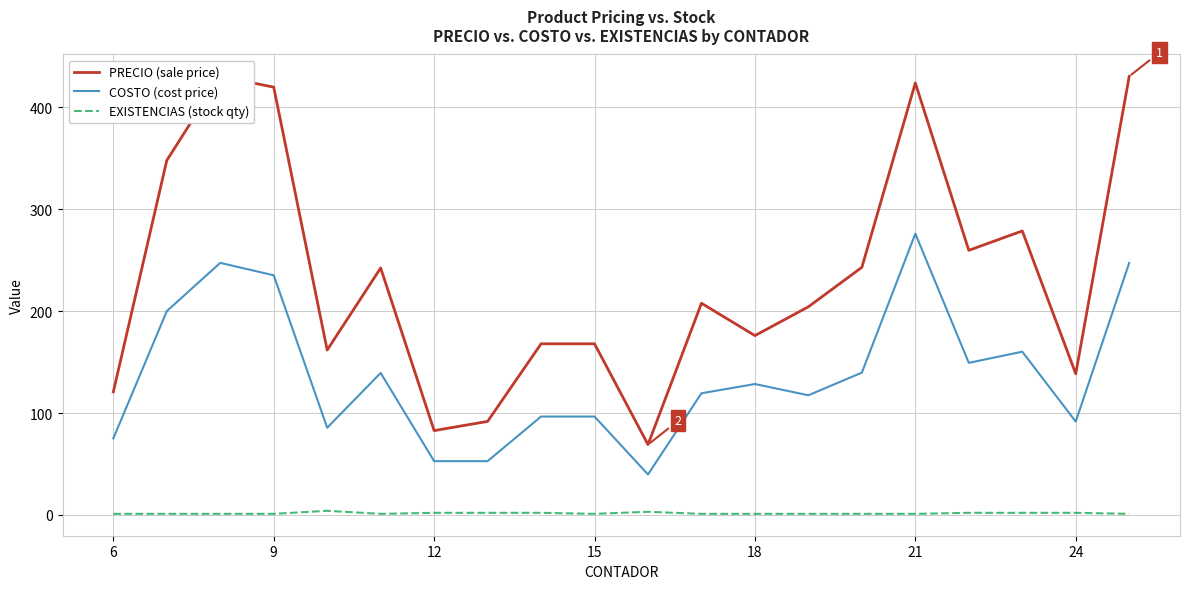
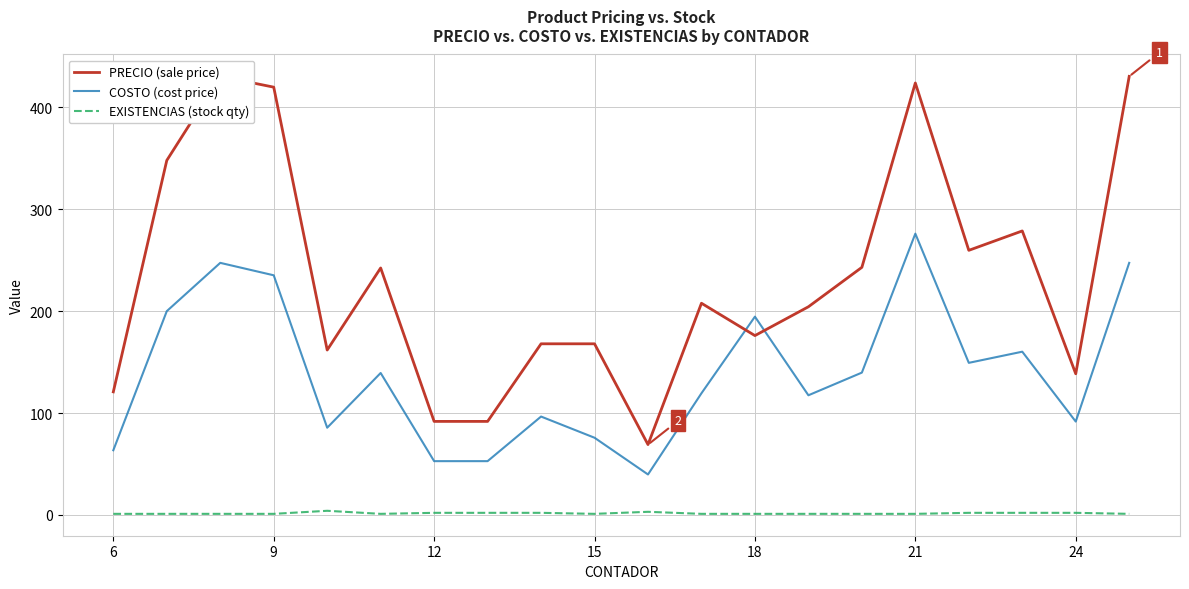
  {
    "PRECIO (sale price)": {
      "6": 121,
      "9": 420,
-     "12": 83,
+     "12": 92,
      "15": 168,
      "18": 176,
      "21": 424,
      "24": 139
    },
    "COSTO (cost price)": {
-     "6": 75,
+     "6": 63,
      "9": 235,
      "12": 53,
-     "15": 97,
-     "18": 128,
+     "15": 76,
+     "18": 195,
      "21": 276,
      "24": 92
    },
    "EXISTENCIAS (stock qty)": {
      "6": 1,
      "9": 1,
      "12": 2,
      "15": 1,
      "18": 1,
      "21": 1,
      "24": 2
    }
  }
